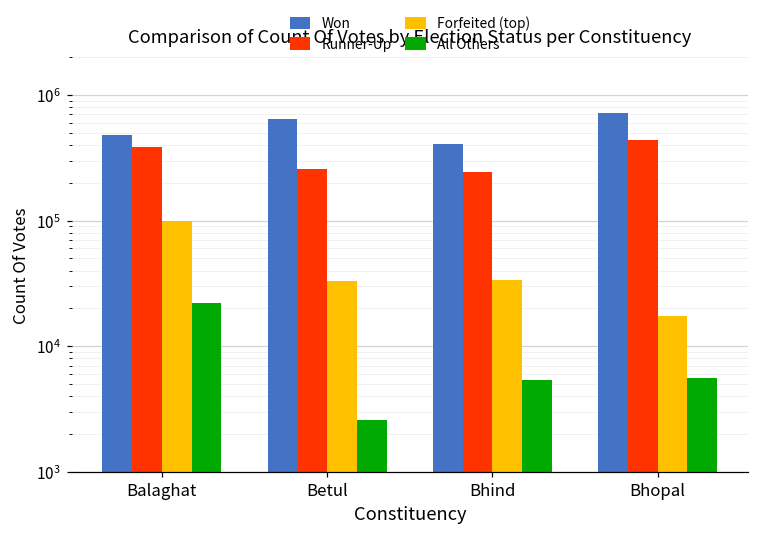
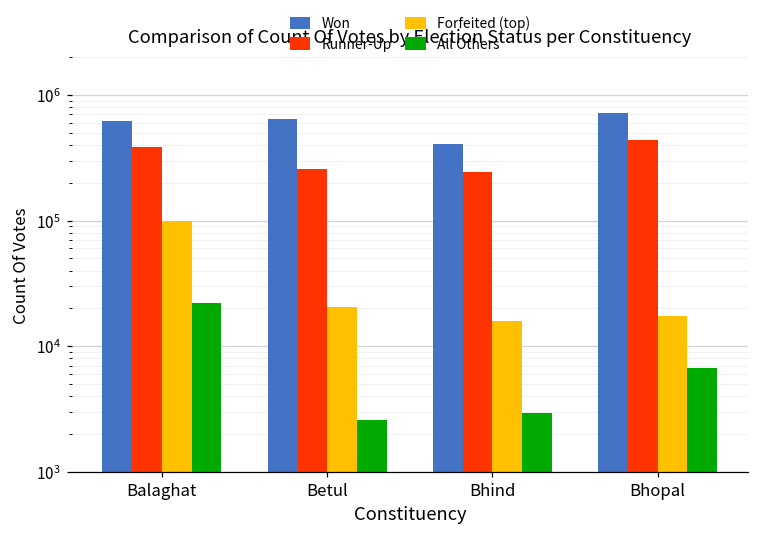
  {
    "Won": {
-     "Balaghat": 480000,
+     "Balaghat": 600000,
      "Betul": 600000,
      "Bhind": 400000,
      "Bhopal": 700000
    },
    "Runner-Up": {
      "Balaghat": 380000,
      "Betul": 260000,
      "Bhind": 240000,
      "Bhopal": 440000
    },
    "Forfeited (top)": {
      "Balaghat": 100000,
-     "Betul": 33000,
-     "Bhind": 34000,
+     "Betul": 21000,
+     "Bhind": 16000,
      "Bhopal": 17000
    },
    "All Others": {
      "Balaghat": 22000,
      "Betul": 2600,
-     "Bhind": 5000,
-     "Bhopal": 6000
+     "Bhind": 2900,
+     "Bhopal": 7000
    }
  }
